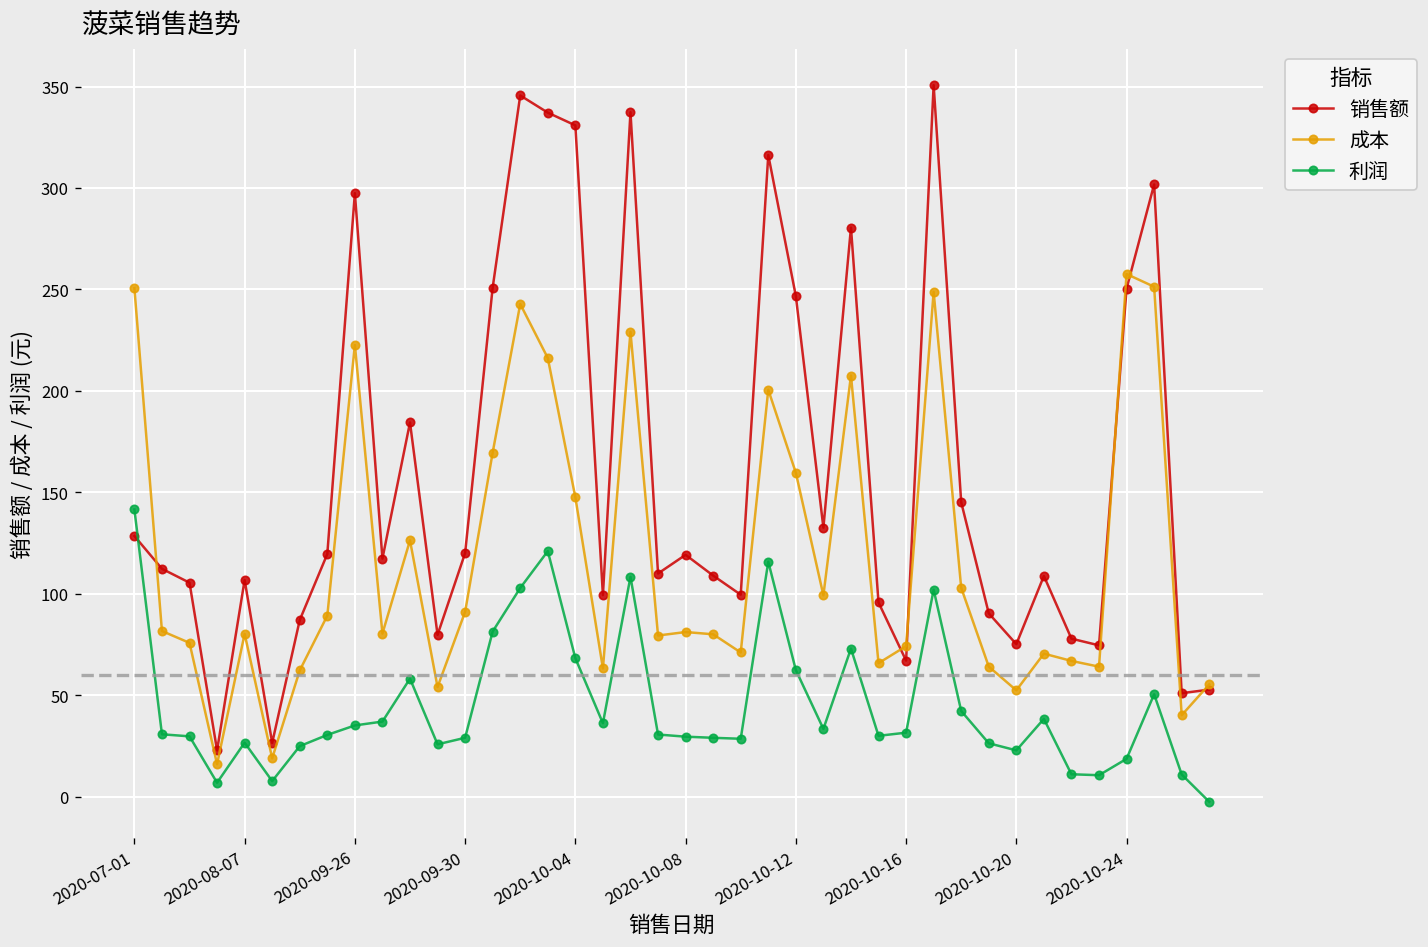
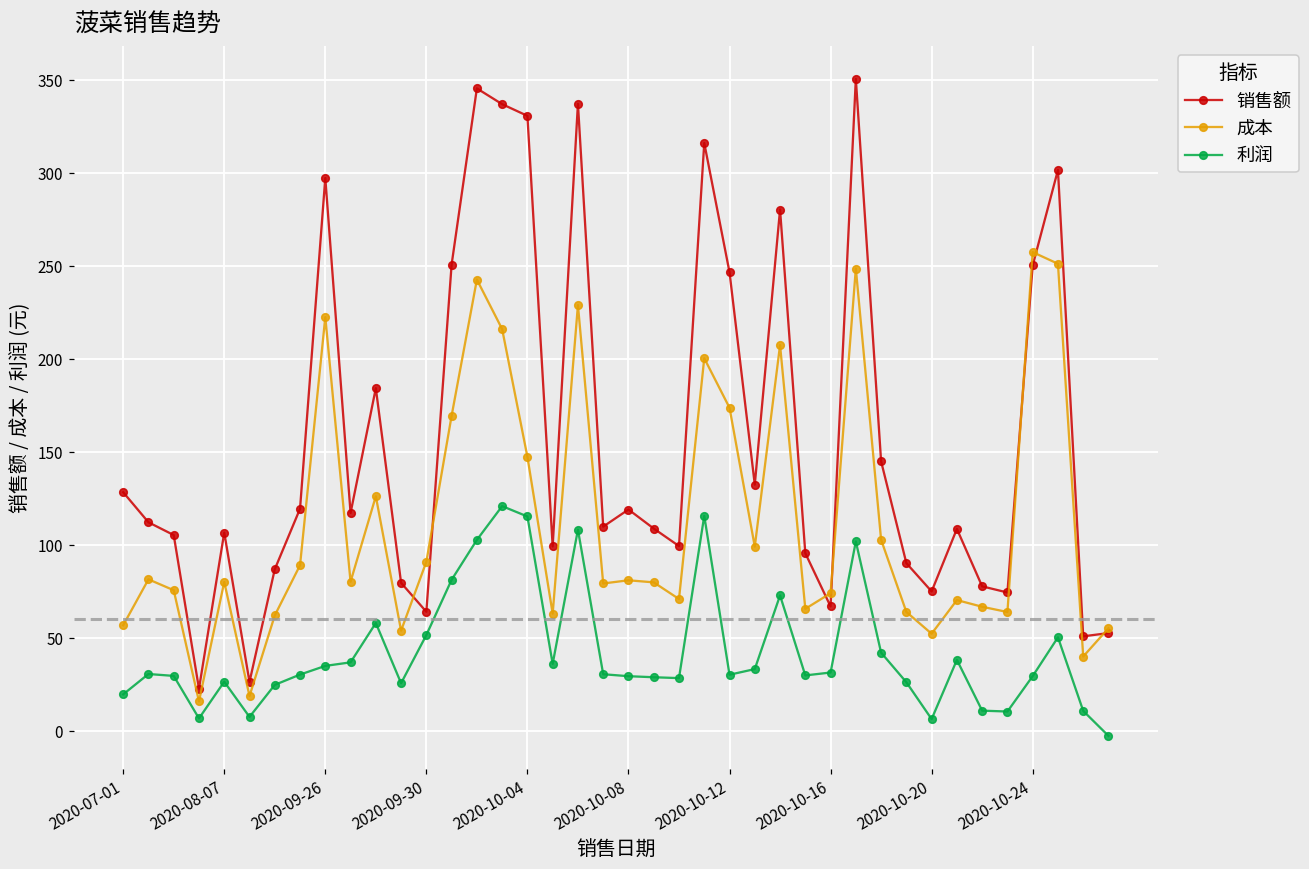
  {
    "销售额": {
      "2020-07-01": 128,
      "2020-08-07": 107,
      "2020-09-26": 297,
-     "2020-09-30": 120,
+     "2020-09-30": 64,
      "2020-10-04": 331,
      "2020-10-08": 119,
      "2020-10-12": 247,
      "2020-10-16": 67,
      "2020-10-20": 75,
      "2020-10-24": 250
    },
    "成本": {
-     "2020-07-01": 251,
+     "2020-07-01": 57,
      "2020-08-07": 80,
      "2020-09-26": 223,
      "2020-09-30": 91,
      "2020-10-04": 147,
      "2020-10-08": 81,
-     "2020-10-12": 160,
+     "2020-10-12": 174,
      "2020-10-16": 74,
      "2020-10-20": 52,
      "2020-10-24": 258
    },
    "利润": {
-     "2020-07-01": 142,
+     "2020-07-01": 20,
      "2020-08-07": 27,
      "2020-09-26": 35,
-     "2020-09-30": 29,
-     "2020-10-04": 68,
+     "2020-09-30": 52,
+     "2020-10-04": 115,
      "2020-10-08": 30,
-     "2020-10-12": 62,
+     "2020-10-12": 30,
      "2020-10-16": 31,
-     "2020-10-20": 23,
-     "2020-10-24": 19
+     "2020-10-20": 6,
+     "2020-10-24": 30
    }
  }
